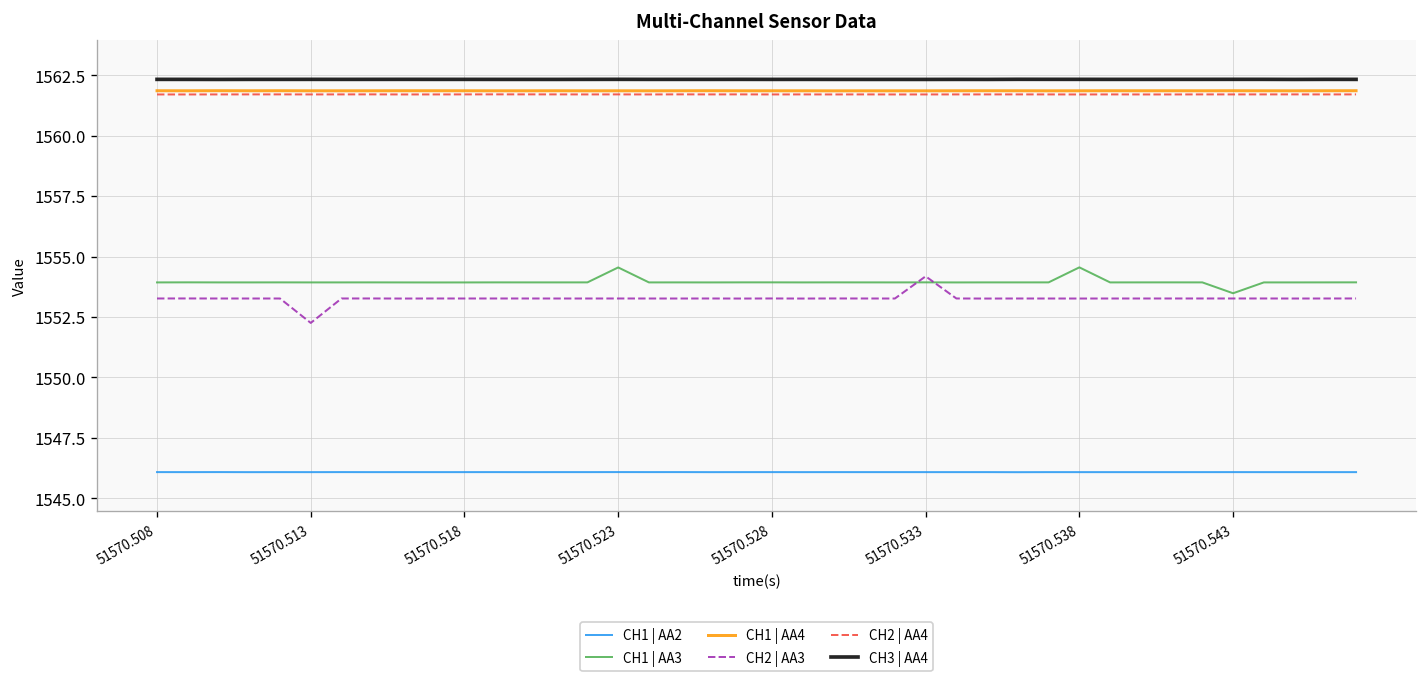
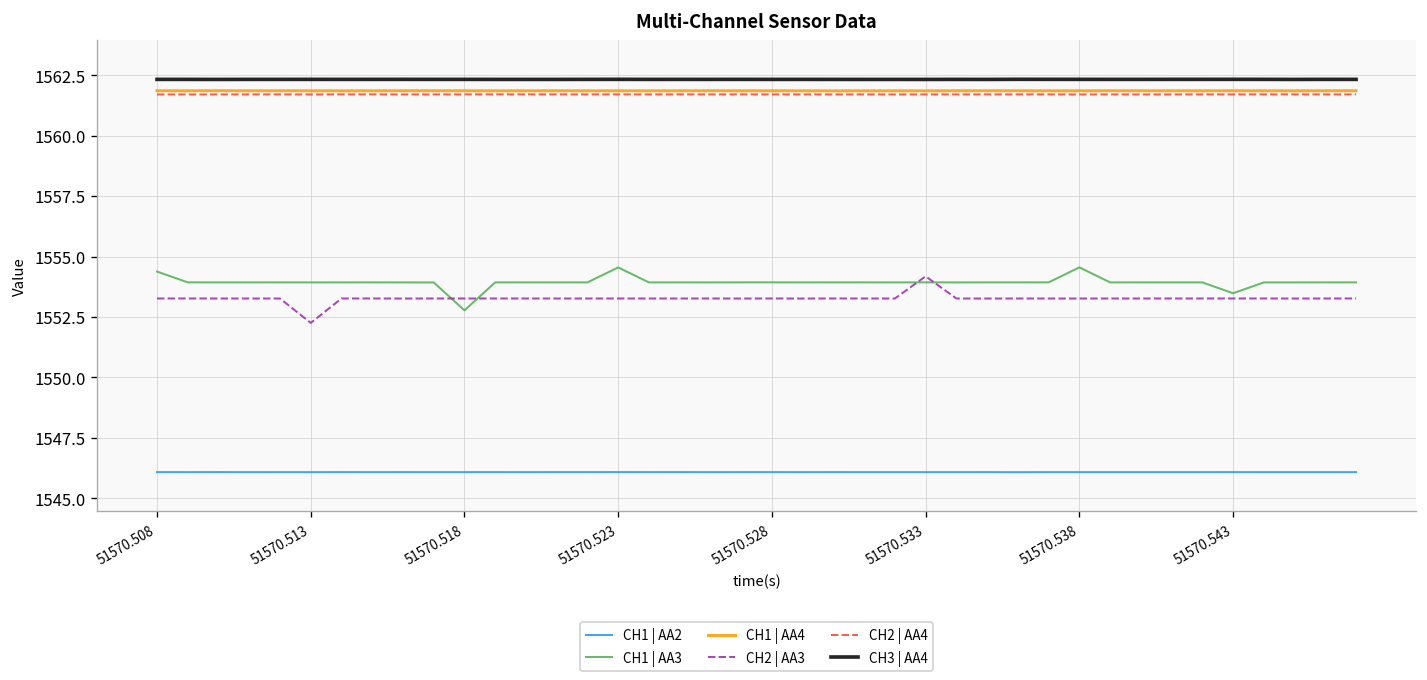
  {
    "CH1 | AA2": {
      "51570.508": 1546.1,
      "51570.513": 1546.1,
      "51570.518": 1546.1,
      "51570.523": 1546.1,
      "51570.528": 1546.1,
      "51570.533": 1546.1,
      "51570.538": 1546.1,
      "51570.543": 1546.1
    },
    "CH1 | AA3": {
-     "51570.508": 1553.9,
+     "51570.508": 1554.4,
      "51570.513": 1553.9,
-     "51570.518": 1553.9,
+     "51570.518": 1552.8,
      "51570.523": 1554.5,
      "51570.528": 1553.9,
      "51570.533": 1553.9,
      "51570.538": 1554.6,
      "51570.543": 1553.5
    },
    "CH1 | AA4": {
      "51570.508": 1561.9,
      "51570.513": 1561.9,
      "51570.518": 1561.9,
      "51570.523": 1561.9,
      "51570.528": 1561.9,
      "51570.533": 1561.9,
      "51570.538": 1561.9,
      "51570.543": 1561.9
    },
    "CH2 | AA3": {
      "51570.508": 1553.3,
      "51570.513": 1552.3,
      "51570.518": 1553.3,
      "51570.523": 1553.3,
      "51570.528": 1553.3,
      "51570.533": 1554.2,
      "51570.538": 1553.3,
      "51570.543": 1553.3
    },
    "CH2 | AA4": {
      "51570.508": 1561.7,
      "51570.513": 1561.7,
      "51570.518": 1561.7,
      "51570.523": 1561.7,
      "51570.528": 1561.7,
      "51570.533": 1561.7,
      "51570.538": 1561.7,
      "51570.543": 1561.7
    },
    "CH3 | AA4": {
      "51570.508": 1562.3,
      "51570.513": 1562.3,
      "51570.518": 1562.3,
      "51570.523": 1562.3,
      "51570.528": 1562.3,
      "51570.533": 1562.3,
      "51570.538": 1562.3,
      "51570.543": 1562.3
    }
  }
